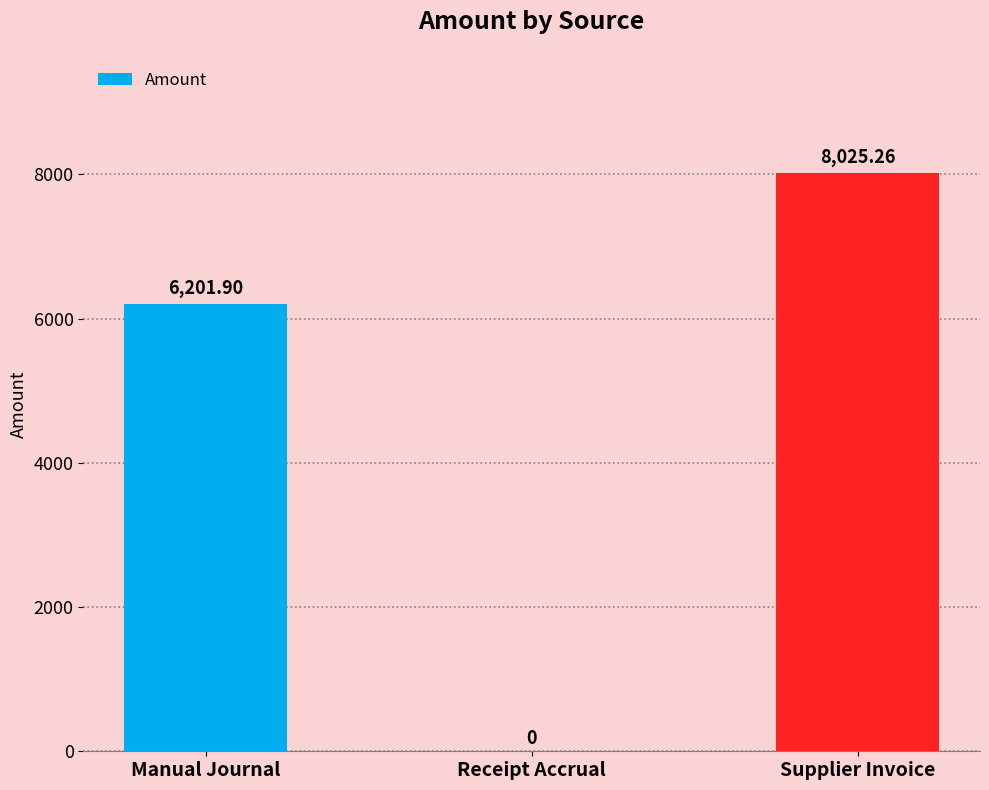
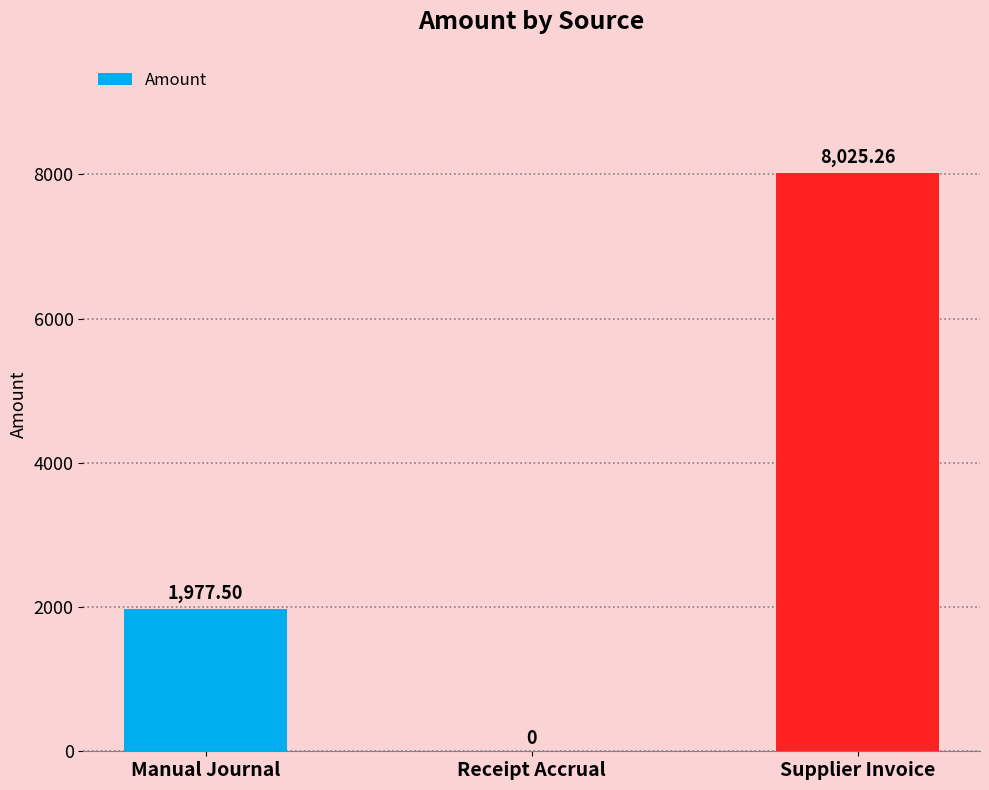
  {
-   "Manual Journal": "6,201.90",
+   "Manual Journal": "1,977.50",
    "Receipt Accrual": "0",
    "Supplier Invoice": "8,025.26"
  }
